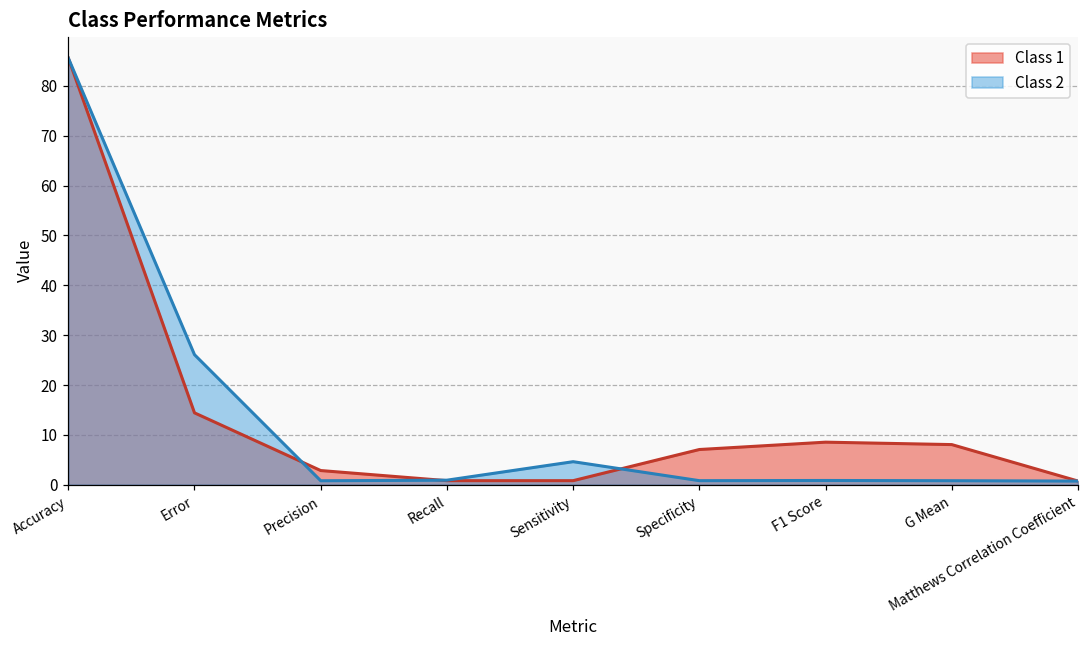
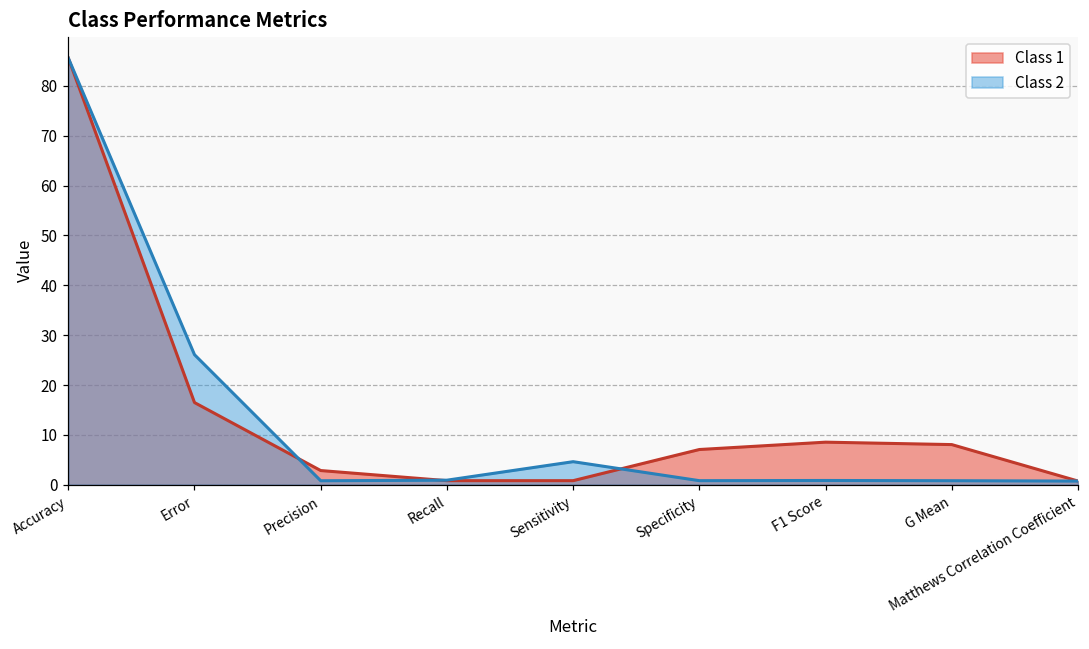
  {
    "Class 1": {
-     "Error": 14,
+     "Error": 16,
      "Precision": 3,
      "Sensitivity": 1,
      "Specificity": 7,
      "F1 Score": 9,
      "G Mean": 8
    },
    "Class 2": {
      "Error": 26,
      "Precision": 1,
      "Sensitivity": 5,
      "Specificity": 1,
      "F1 Score": 1,
      "G Mean": 1
    }
  }
